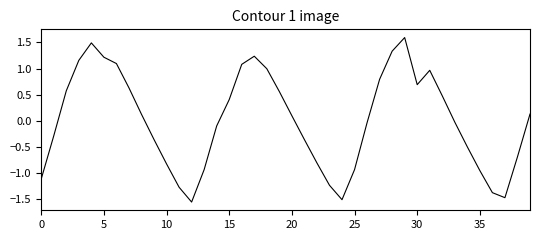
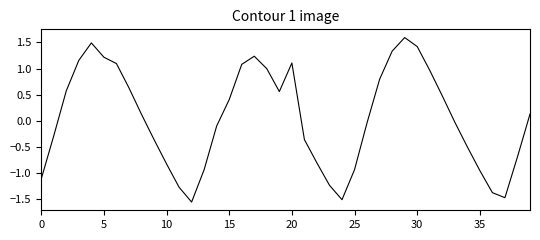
  {
    "0": -1.1,
    "5": 1.2,
    "10": -0.8,
    "15": 0.4,
-   "20": 0.1,
+   "20": 1.1,
    "25": -0.9,
-   "30": 0.7,
+   "30": 1.4,
    "35": -1.0
  }
